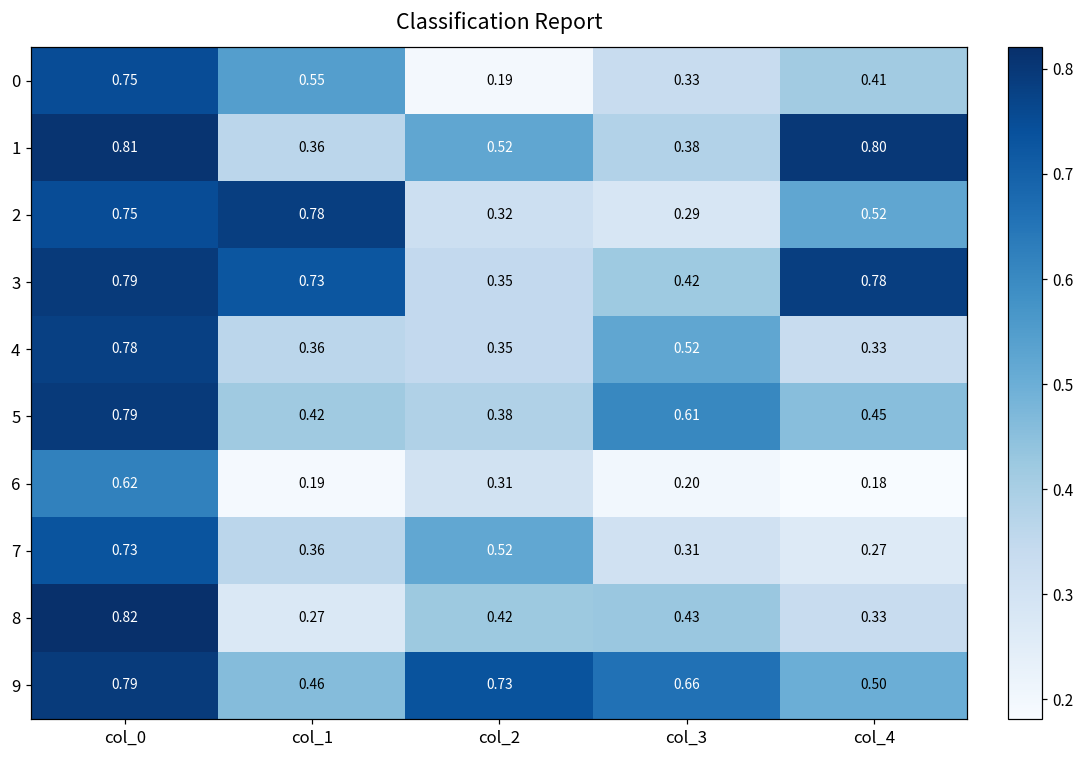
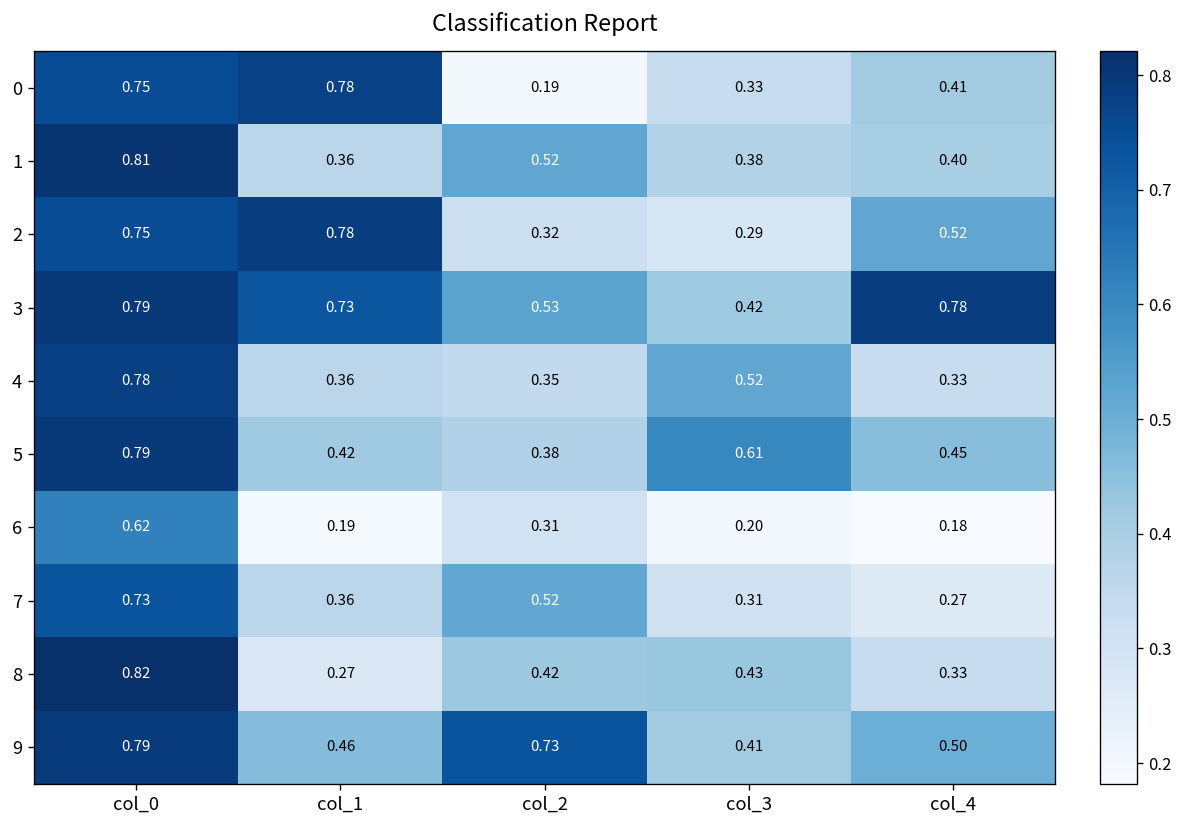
  {
    "0": {
      "col_0": 0.75,
-     "col_1": 0.55,
+     "col_1": 0.78,
      "col_2": 0.19,
      "col_3": 0.33,
      "col_4": 0.41
    },
    "1": {
      "col_0": 0.81,
      "col_1": 0.36,
      "col_2": 0.52,
      "col_3": 0.38,
-     "col_4": 0.80
+     "col_4": 0.40
    },
    "2": {
      "col_0": 0.75,
      "col_1": 0.78,
      "col_2": 0.32,
      "col_3": 0.29,
      "col_4": 0.52
    },
    "3": {
      "col_0": 0.79,
      "col_1": 0.73,
-     "col_2": 0.35,
+     "col_2": 0.53,
      "col_3": 0.42,
      "col_4": 0.78
    },
    "4": {
      "col_0": 0.78,
      "col_1": 0.36,
      "col_2": 0.35,
      "col_3": 0.52,
      "col_4": 0.33
    },
    "5": {
      "col_0": 0.79,
      "col_1": 0.42,
      "col_2": 0.38,
      "col_3": 0.61,
      "col_4": 0.45
    },
    "6": {
      "col_0": 0.62,
      "col_1": 0.19,
      "col_2": 0.31,
      "col_3": 0.20,
      "col_4": 0.18
    },
    "7": {
      "col_0": 0.73,
      "col_1": 0.36,
      "col_2": 0.52,
      "col_3": 0.31,
      "col_4": 0.27
    },
    "8": {
      "col_0": 0.82,
      "col_1": 0.27,
      "col_2": 0.42,
      "col_3": 0.43,
      "col_4": 0.33
    },
    "9": {
      "col_0": 0.79,
      "col_1": 0.46,
      "col_2": 0.73,
-     "col_3": 0.66,
+     "col_3": 0.41,
      "col_4": 0.50
    }
  }
